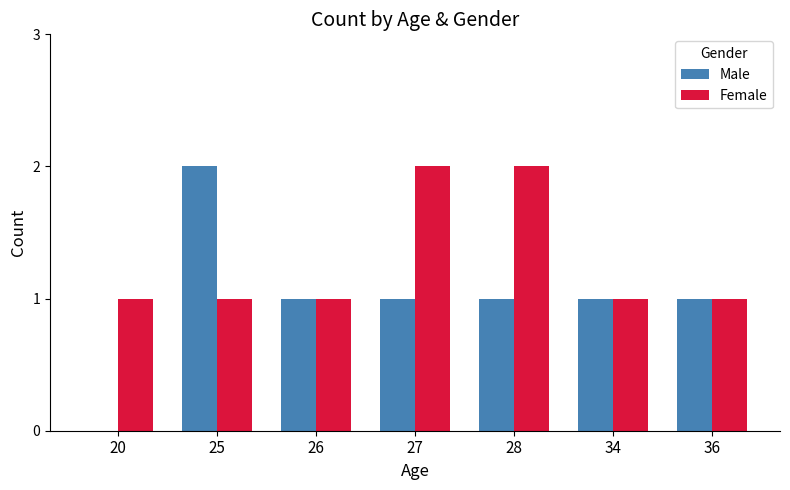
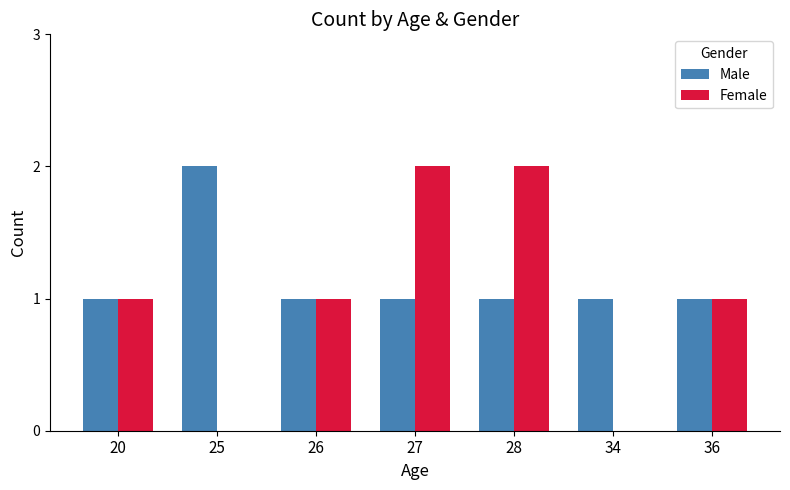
  {
    "Male": {
-     "20": 0,
+     "20": 1,
      "25": 2,
      "26": 1,
      "27": 1,
      "28": 1,
      "34": 1,
      "36": 1
    },
    "Female": {
      "20": 1,
-     "25": 1,
+     "25": 0,
      "26": 1,
      "27": 2,
      "28": 2,
-     "34": 1,
+     "34": 0,
      "36": 1
    }
  }
